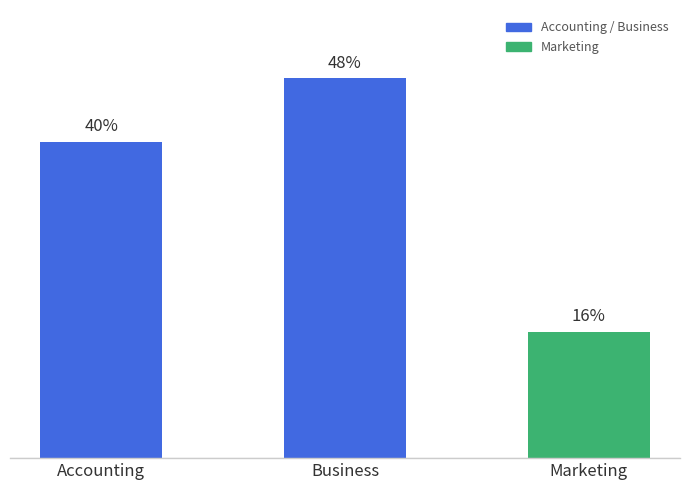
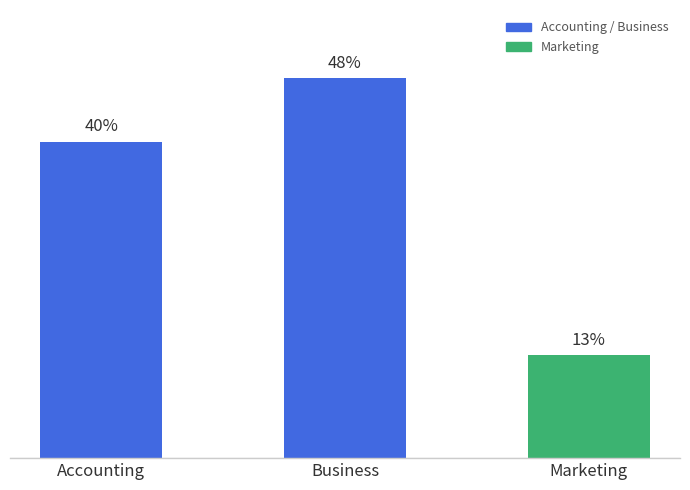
  {
    "Accounting": "40%",
    "Business": "48%",
-   "Marketing": "16%"
+   "Marketing": "13%"
  }
